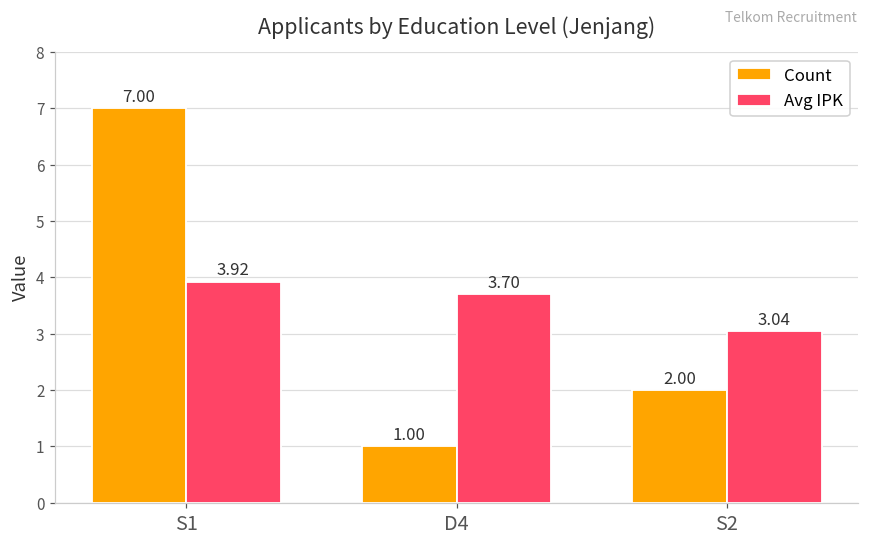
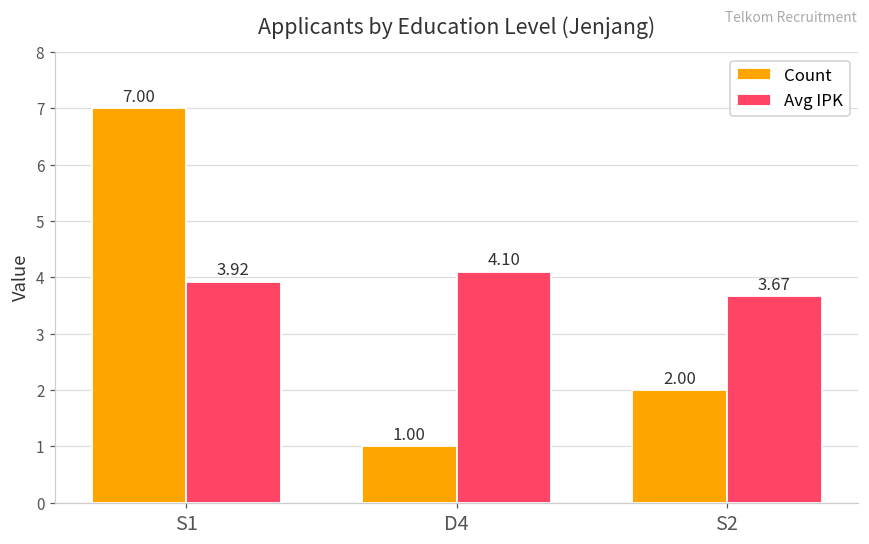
  {
    "Count": {
      "S1": 7.00,
      "D4": 1.00,
      "S2": 2.00
    },
    "Avg IPK": {
      "S1": 3.92,
-     "D4": 3.70,
-     "S2": 3.04
+     "D4": 4.10,
+     "S2": 3.67
    }
  }
